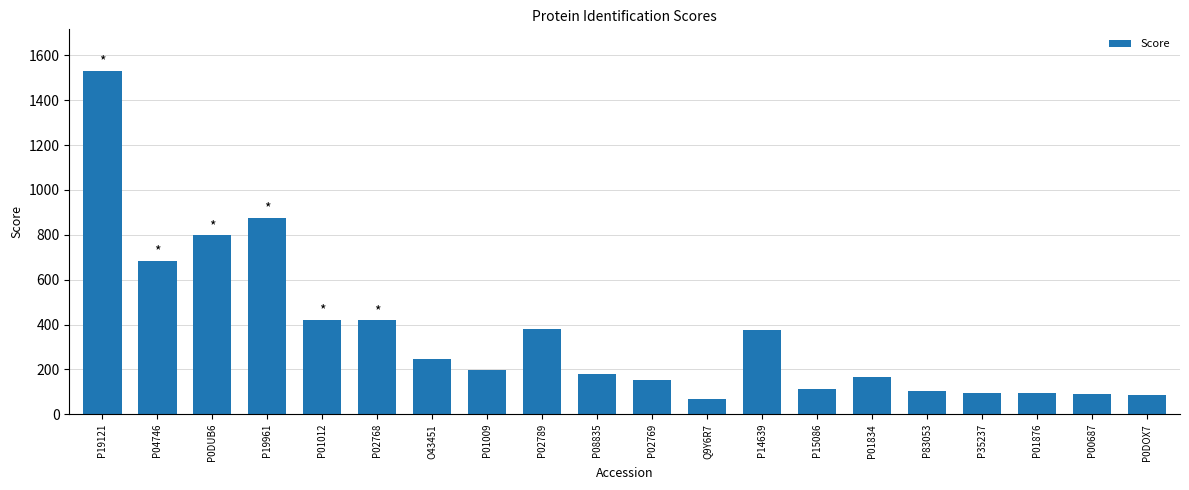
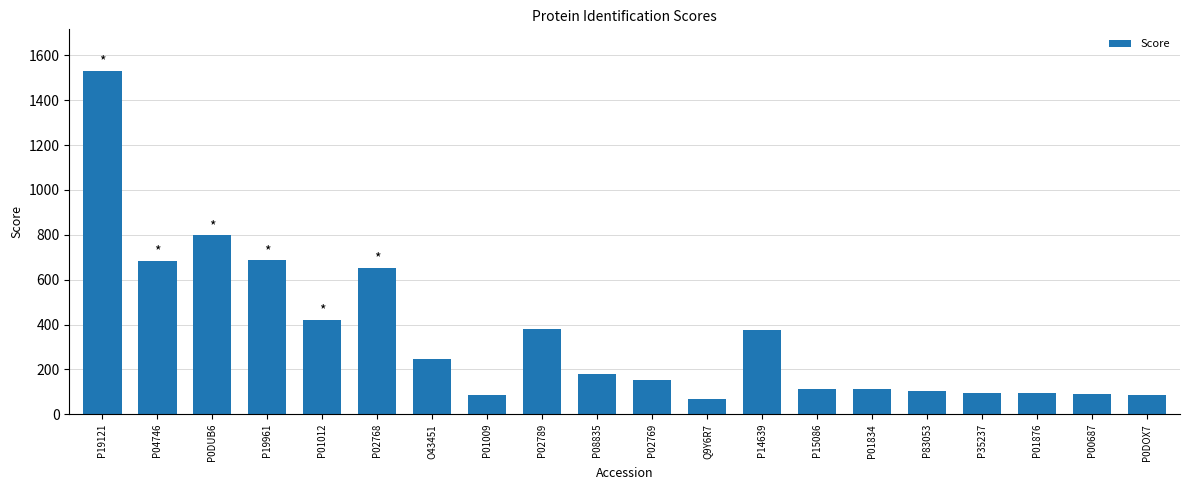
  {
    "P19121": 1530,
    "P04746": 690,
    "P0DUB6": 800,
-   "P19961": 880,
+   "P19961": 690,
    "P01012": 420,
-   "P02768": 420,
+   "P02768": 650,
    "O43451": 250,
-   "P01009": 200,
+   "P01009": 90,
    "P02789": 380,
    "P08835": 180,
    "P02769": 150,
    "Q9Y6R7": 70,
    "P14639": 380,
    "P15086": 110,
-   "P01834": 170,
+   "P01834": 110,
    "P83053": 100,
    "P35237": 90,
    "P01876": 90,
    "P00687": 90,
    "P0DOX7": 90
  }
